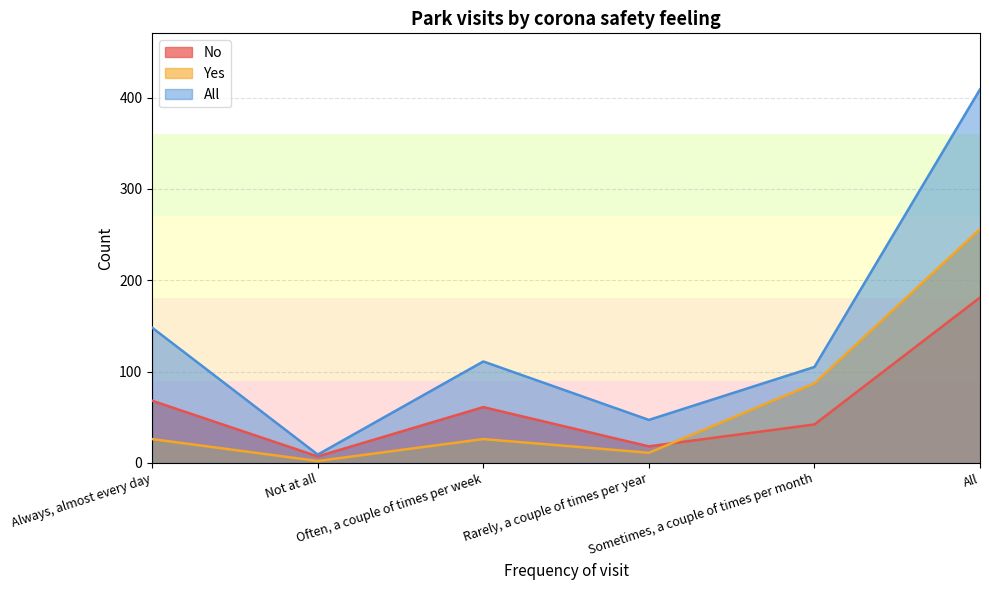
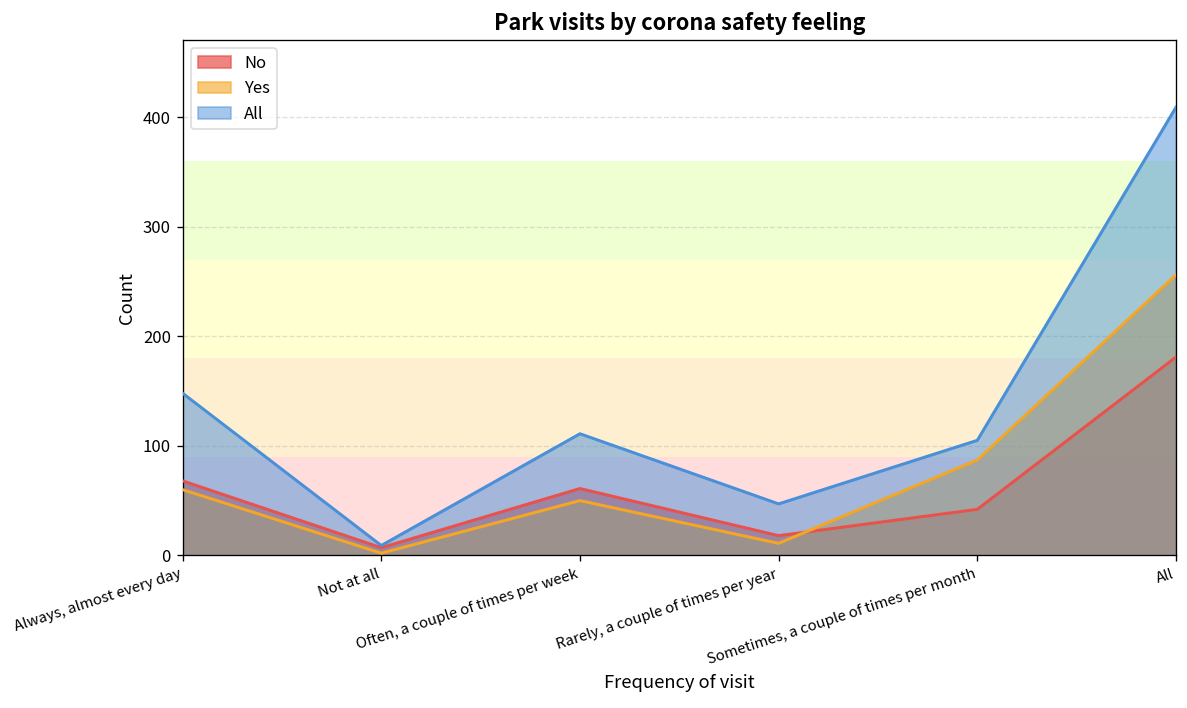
  {
    "No": {
      "Always, almost every day": 70,
      "Often, a couple of times per week": 60,
      "Rarely, a couple of times per year": 20,
      "Sometimes, a couple of times per month": 40,
      "All": 180
    },
    "Yes": {
-     "Always, almost every day": 30,
+     "Always, almost every day": 60,
      "Not at all": 0,
-     "Often, a couple of times per week": 30,
+     "Often, a couple of times per week": 50,
      "Rarely, a couple of times per year": 10,
      "Sometimes, a couple of times per month": 90,
      "All": 260
    },
    "All": {
      "Always, almost every day": 150,
      "Often, a couple of times per week": 110,
      "Rarely, a couple of times per year": 50,
      "Sometimes, a couple of times per month": 110,
      "All": 410
    }
  }
